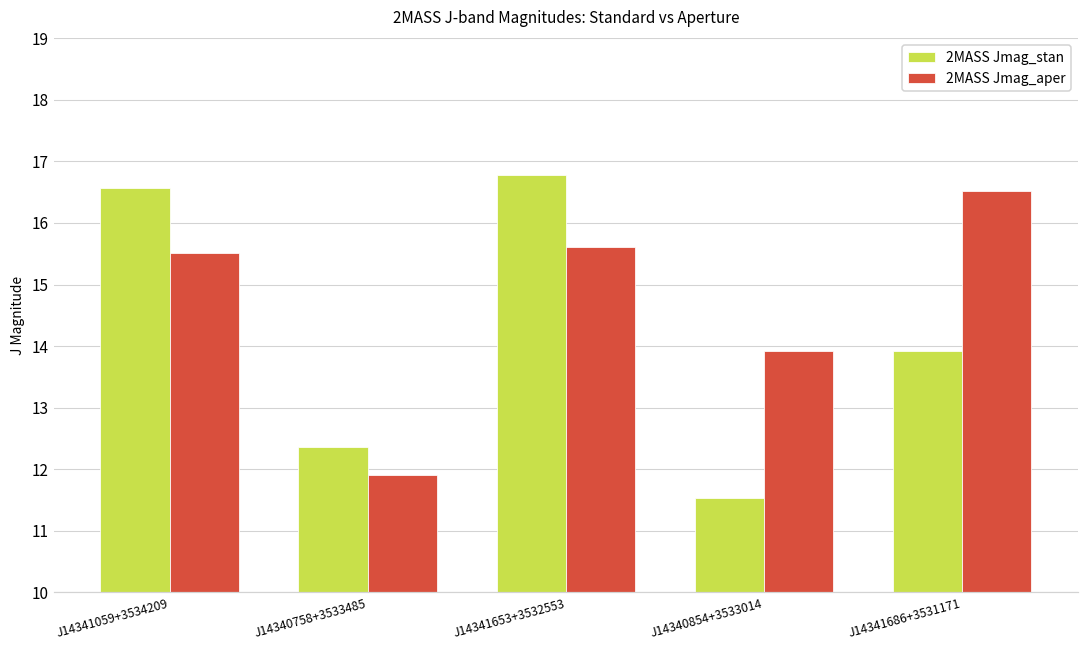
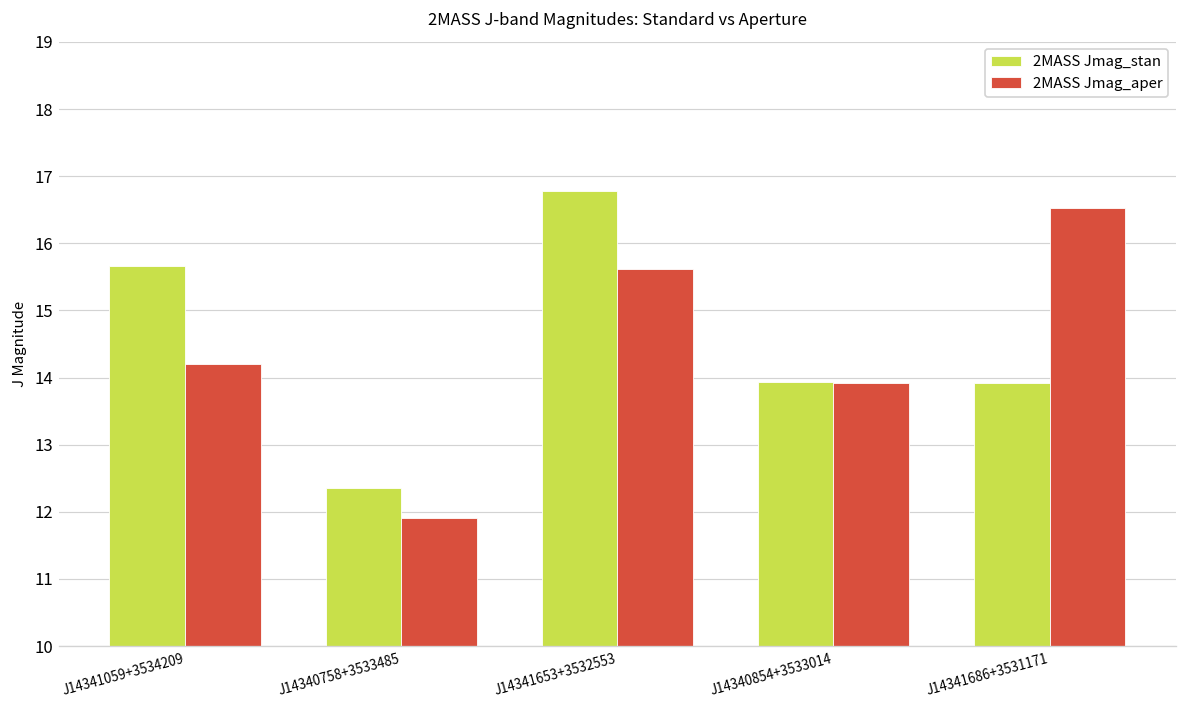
  {
    "2MASS Jmag_stan": {
-     "J14341059+3534209": 16.6,
+     "J14341059+3534209": 15.7,
      "J14340758+3533485": 12.4,
      "J14341653+3532553": 16.8,
-     "J14340854+3533014": 11.5,
+     "J14340854+3533014": 13.9,
      "J14341686+3531171": 13.9
    },
    "2MASS Jmag_aper": {
-     "J14341059+3534209": 15.5,
+     "J14341059+3534209": 14.2,
      "J14340758+3533485": 11.9,
      "J14341653+3532553": 15.6,
      "J14340854+3533014": 13.9,
      "J14341686+3531171": 16.5
    }
  }
